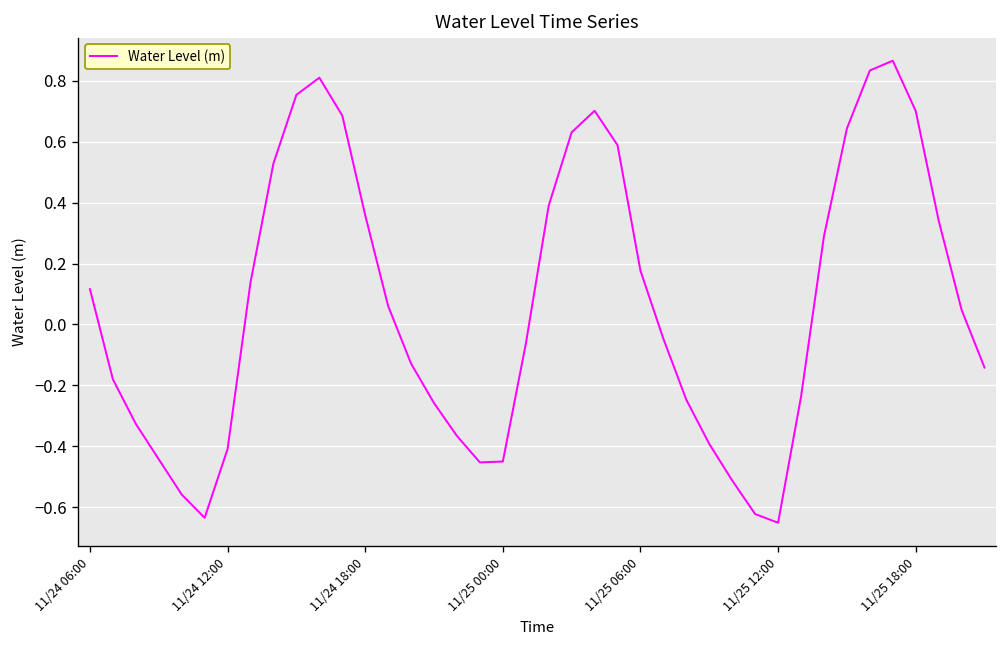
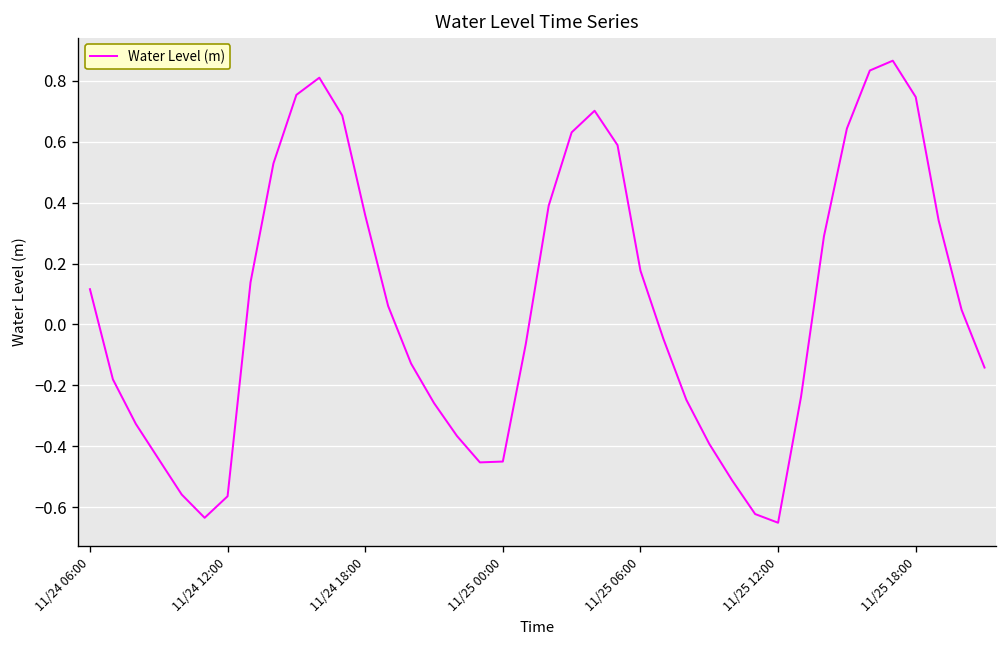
  {
    "11/24 06:00": 0.12,
-   "11/24 12:00": -0.41,
+   "11/24 12:00": -0.56,
    "11/24 18:00": 0.36,
    "11/25 00:00": -0.45,
    "11/25 06:00": 0.18,
    "11/25 12:00": -0.65,
-   "11/25 18:00": 0.70
+   "11/25 18:00": 0.75
  }
